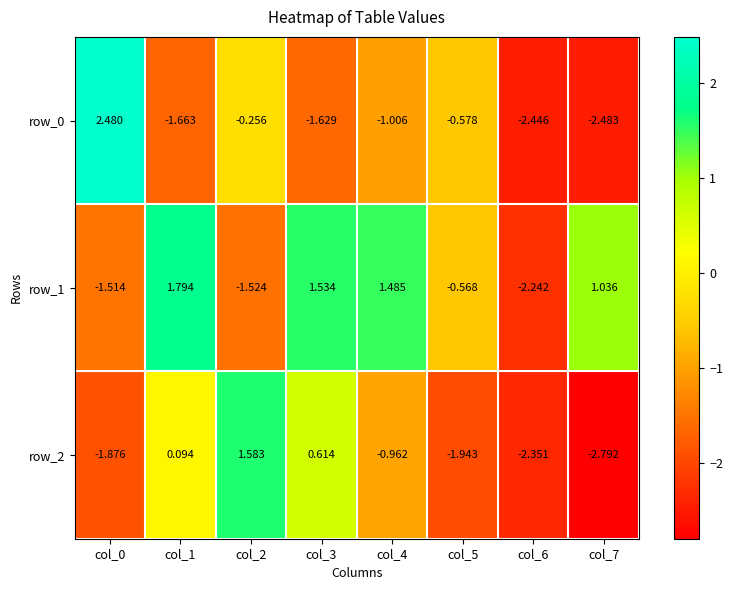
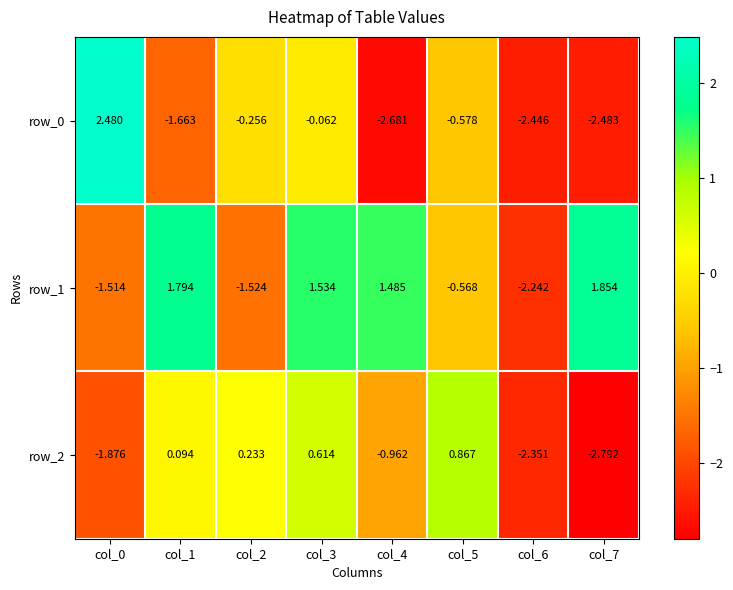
  {
    "row_0": {
      "col_0": 2.480,
      "col_1": -1.663,
      "col_2": -0.256,
-     "col_3": -1.629,
-     "col_4": -1.006,
+     "col_3": -0.062,
+     "col_4": -2.681,
      "col_5": -0.578,
      "col_6": -2.446,
      "col_7": -2.483
    },
    "row_1": {
      "col_0": -1.514,
      "col_1": 1.794,
      "col_2": -1.524,
      "col_3": 1.534,
      "col_4": 1.485,
      "col_5": -0.568,
      "col_6": -2.242,
-     "col_7": 1.036
+     "col_7": 1.854
    },
    "row_2": {
      "col_0": -1.876,
      "col_1": 0.094,
-     "col_2": 1.583,
+     "col_2": 0.233,
      "col_3": 0.614,
      "col_4": -0.962,
-     "col_5": -1.943,
+     "col_5": 0.867,
      "col_6": -2.351,
      "col_7": -2.792
    }
  }
